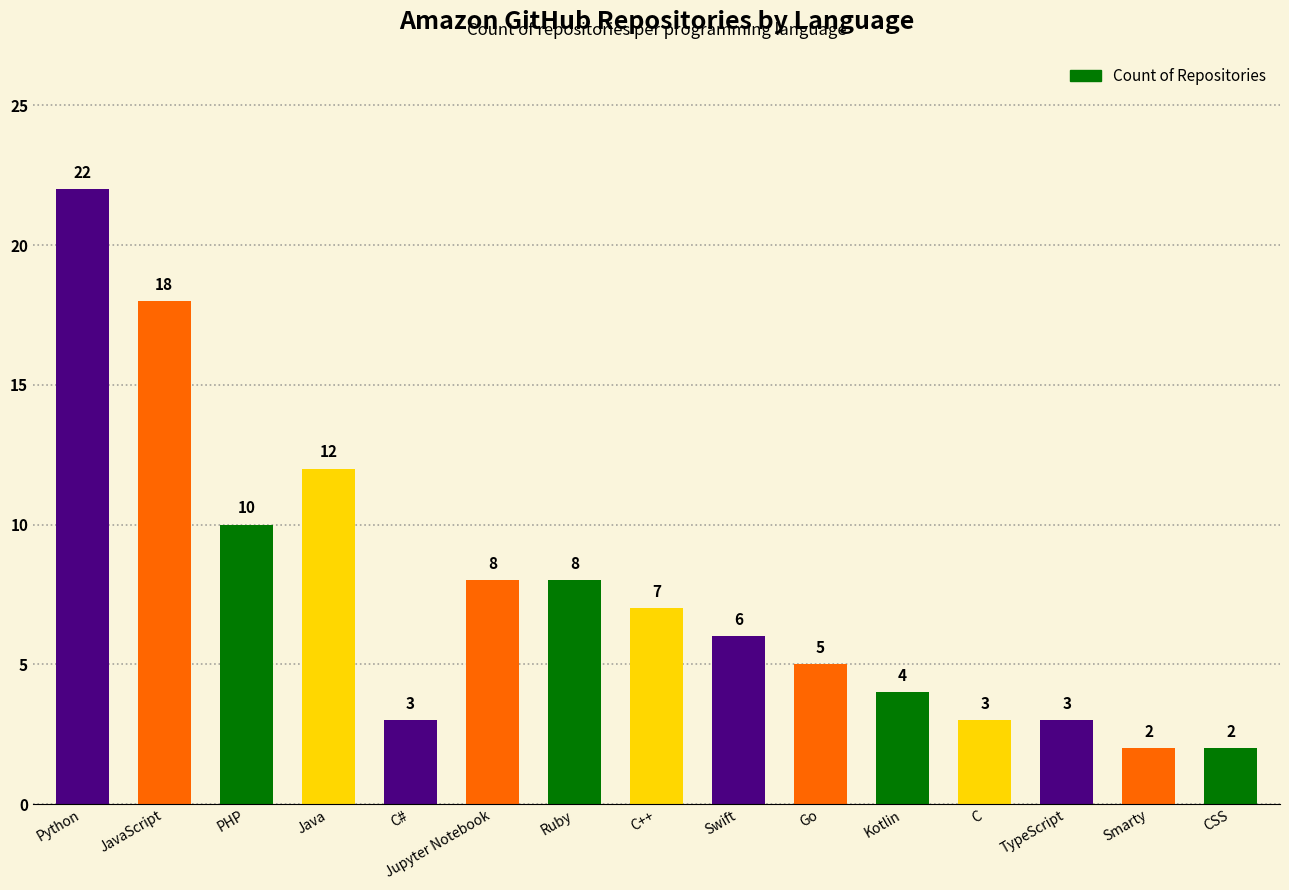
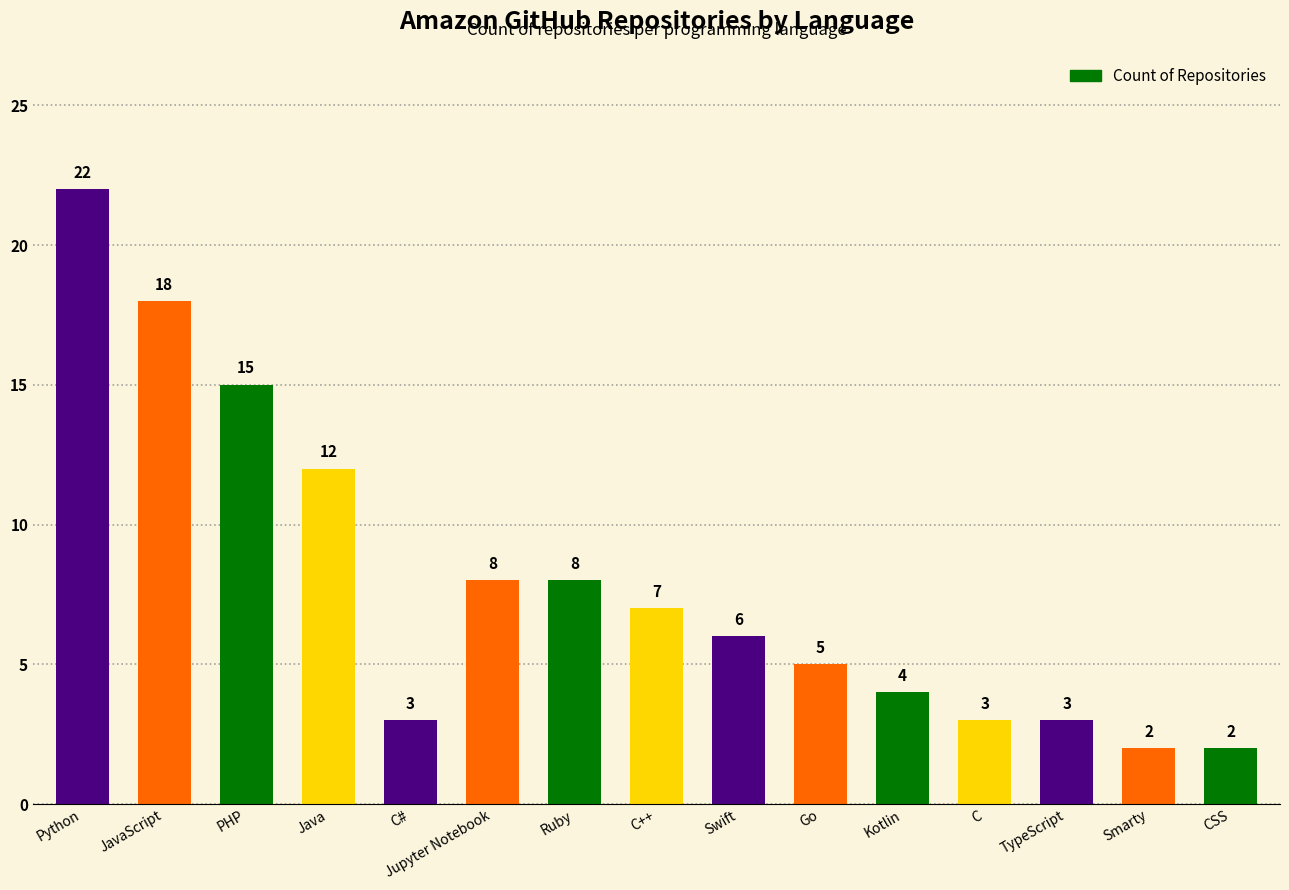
  {
    "Python": 22,
    "JavaScript": 18,
-   "PHP": 10,
+   "PHP": 15,
    "Java": 12,
    "C#": 3,
    "Jupyter Notebook": 8,
    "Ruby": 8,
    "C++": 7,
    "Swift": 6,
    "Go": 5,
    "Kotlin": 4,
    "C": 3,
    "TypeScript": 3,
    "Smarty": 2,
    "CSS": 2
  }
